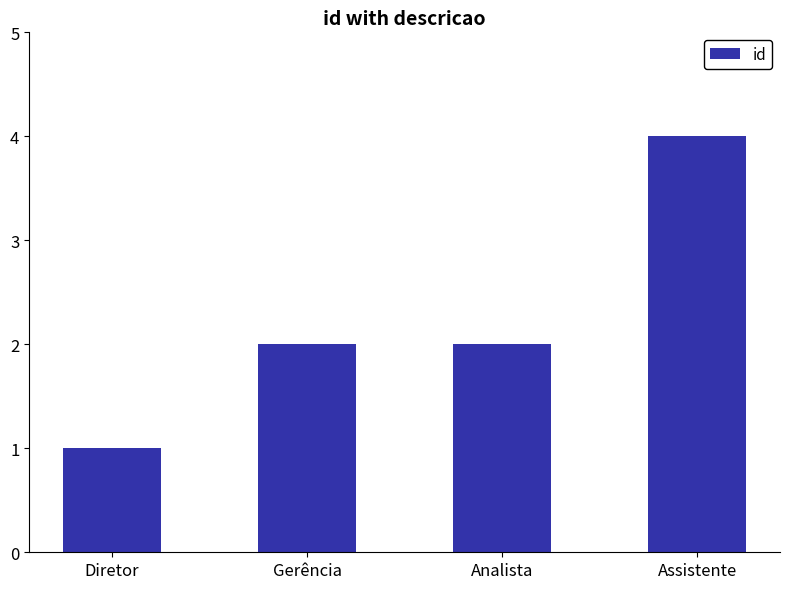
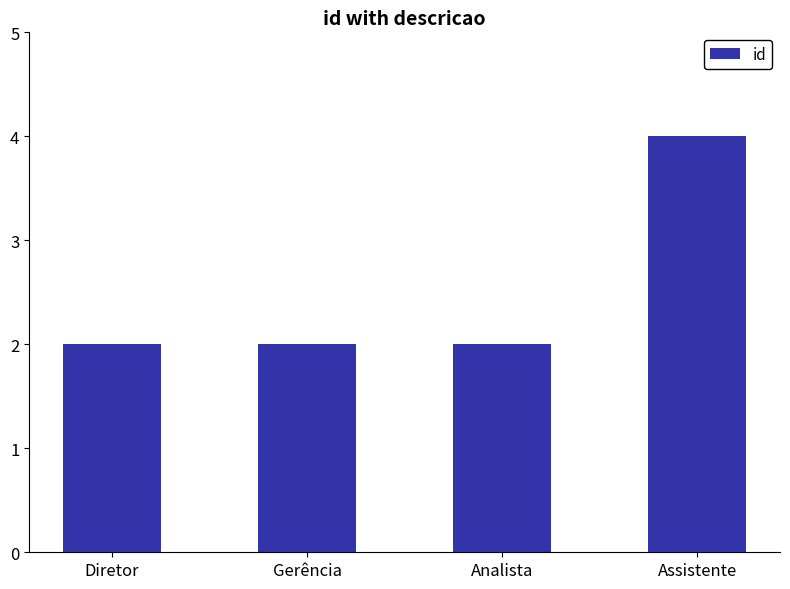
  {
-   "Diretor": 1,
+   "Diretor": 2,
    "Gerência": 2,
    "Analista": 2,
    "Assistente": 4
  }
